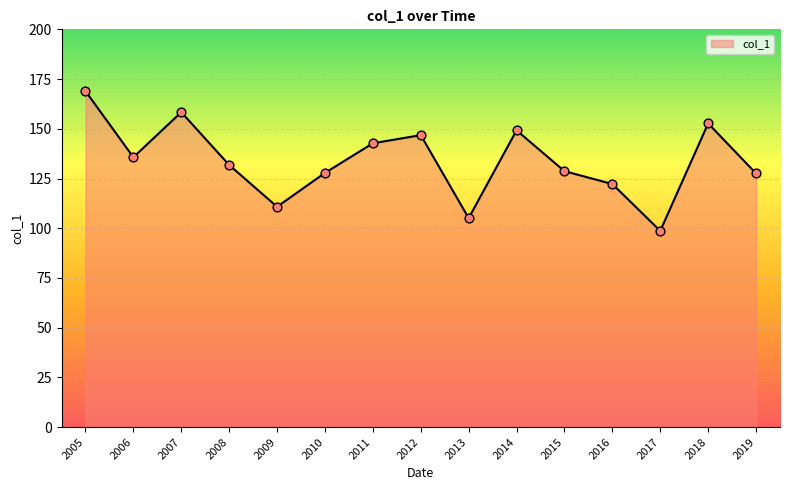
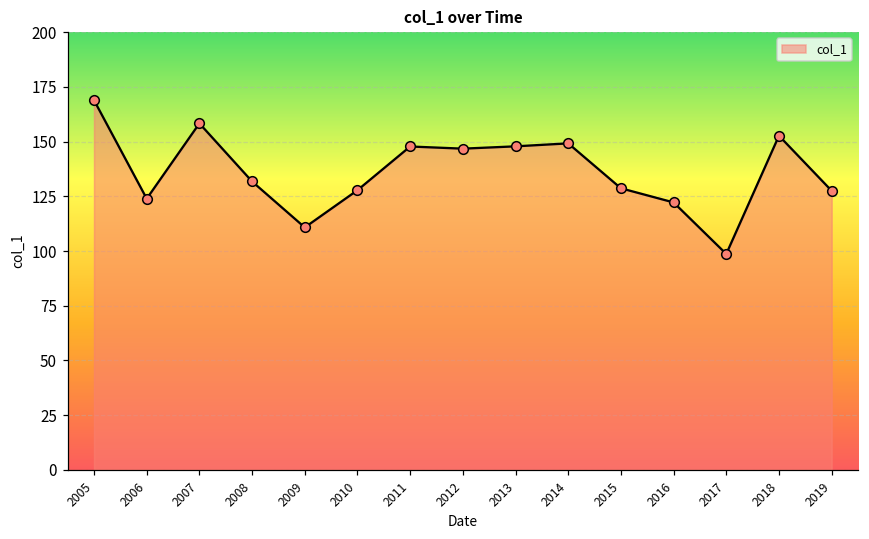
  {
    "2005": 169,
-   "2006": 136,
+   "2006": 124,
    "2007": 158,
    "2008": 132,
    "2009": 111,
    "2010": 128,
-   "2011": 143,
+   "2011": 148,
    "2012": 147,
-   "2013": 105,
+   "2013": 148,
    "2014": 149,
    "2015": 129,
    "2016": 122,
    "2017": 99,
    "2018": 153,
    "2019": 128
  }
